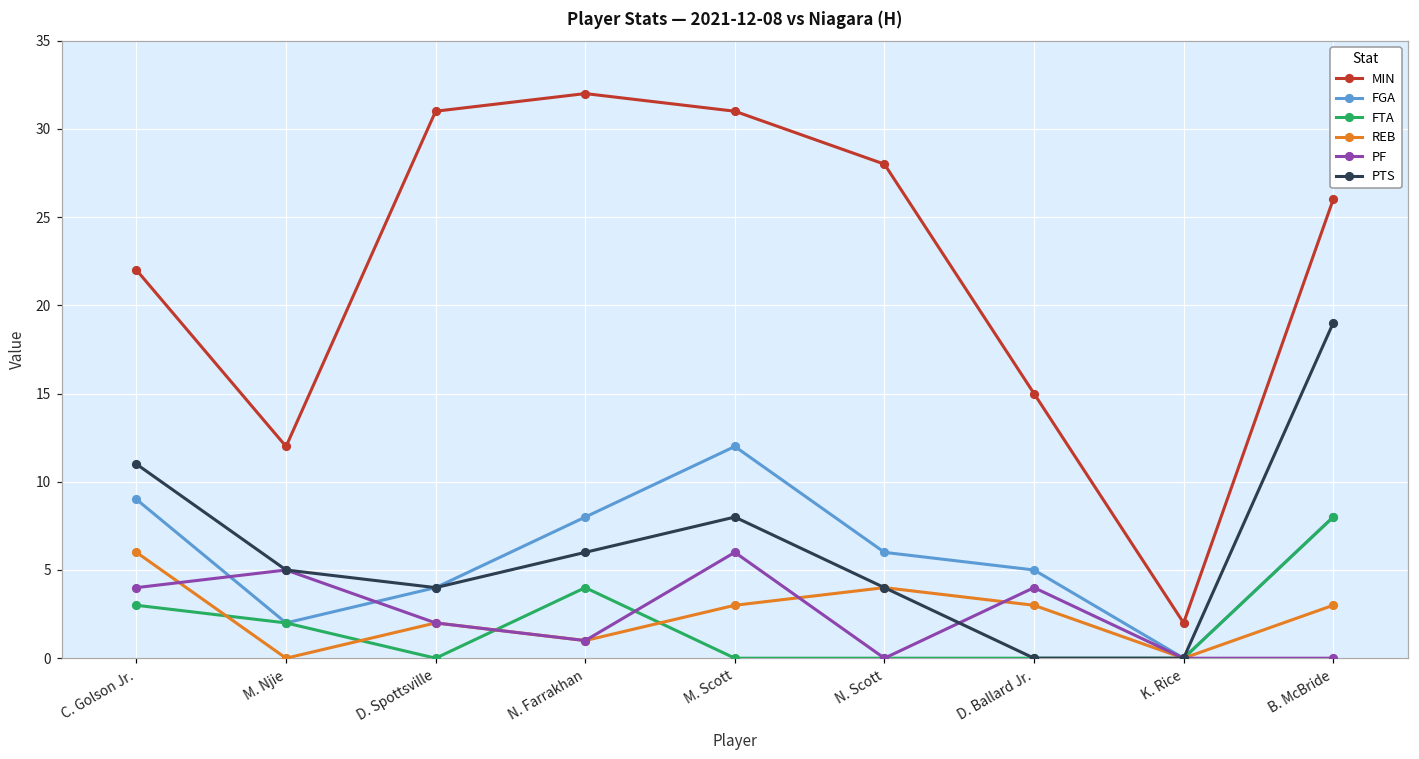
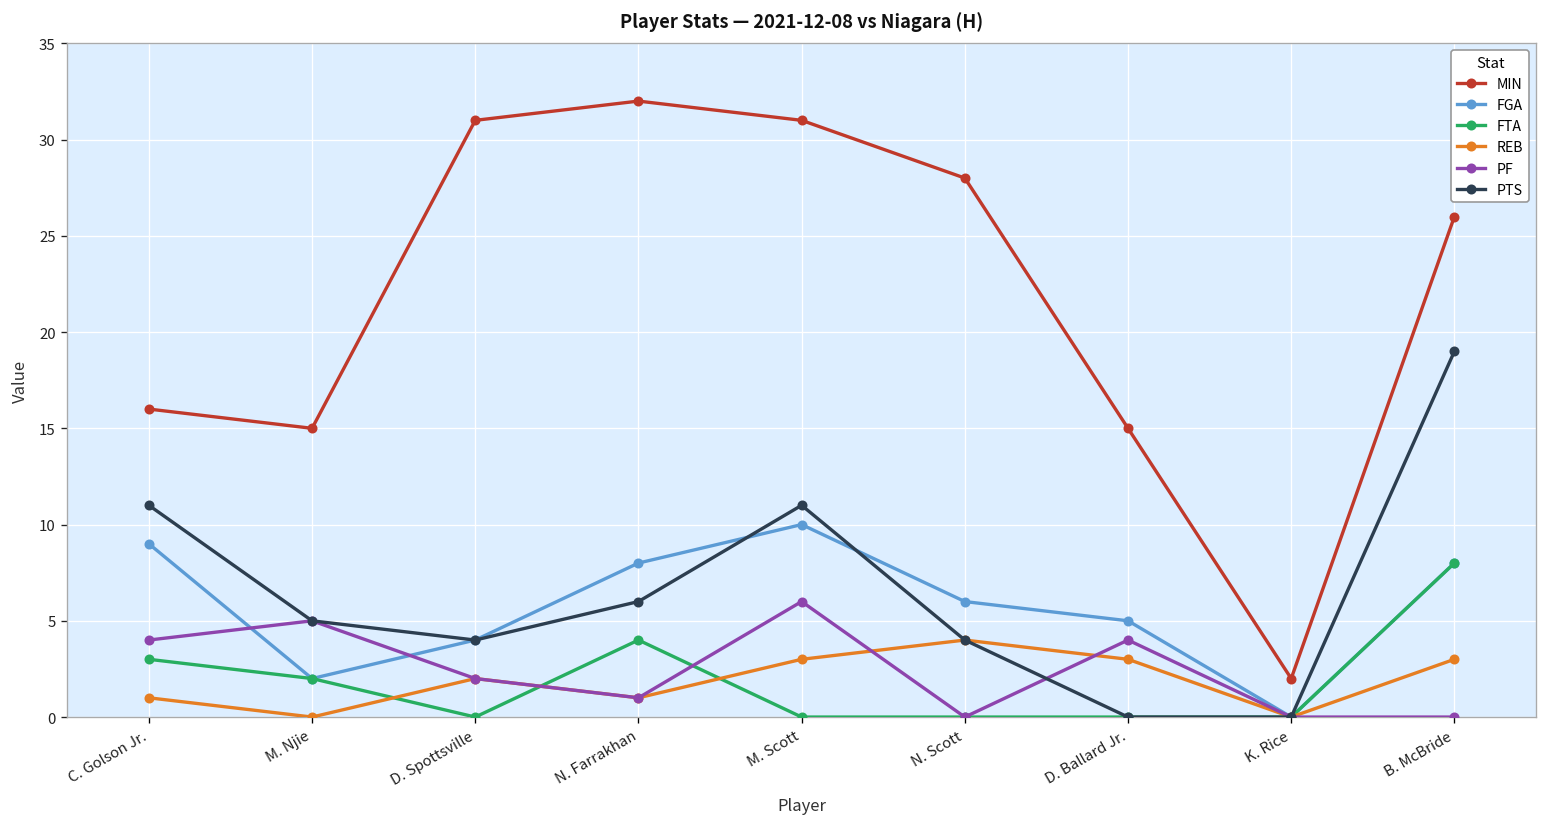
  {
    "MIN": {
-     "C. Golson Jr.": 22,
-     "M. Njie": 12,
+     "C. Golson Jr.": 16,
+     "M. Njie": 15,
      "D. Spottsville": 31,
      "N. Farrakhan": 32,
      "M. Scott": 31,
      "N. Scott": 28,
      "D. Ballard Jr.": 15,
      "K. Rice": 2,
      "B. McBride": 26
    },
    "FGA": {
      "C. Golson Jr.": 9,
      "N. Farrakhan": 8,
-     "M. Scott": 12,
+     "M. Scott": 10,
      "N. Scott": 6,
      "D. Ballard Jr.": 5
    },
    "FTA": {
      "C. Golson Jr.": 3,
      "D. Spottsville": 0,
      "N. Farrakhan": 4,
      "M. Scott": 0
    },
    "REB": {
-     "C. Golson Jr.": 6,
+     "C. Golson Jr.": 1,
      "M. Njie": 0,
      "M. Scott": 3,
      "D. Ballard Jr.": 3,
      "B. McBride": 3
    },
    "PF": {
      "C. Golson Jr.": 4,
      "M. Scott": 6,
      "D. Ballard Jr.": 4,
      "B. McBride": 0
    },
    "PTS": {
      "C. Golson Jr.": 11,
      "N. Farrakhan": 6,
-     "M. Scott": 8,
+     "M. Scott": 11,
      "B. McBride": 19
    }
  }
